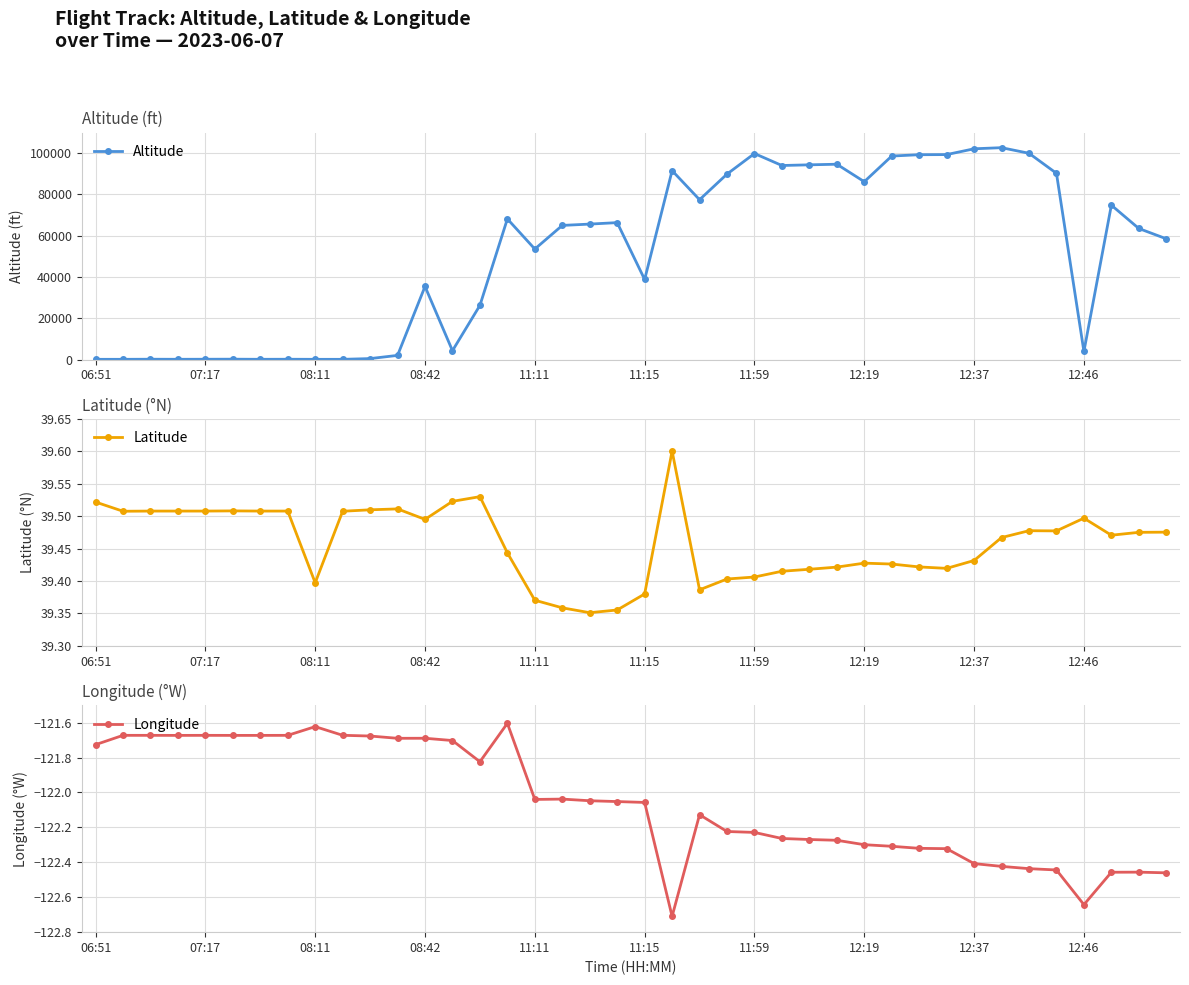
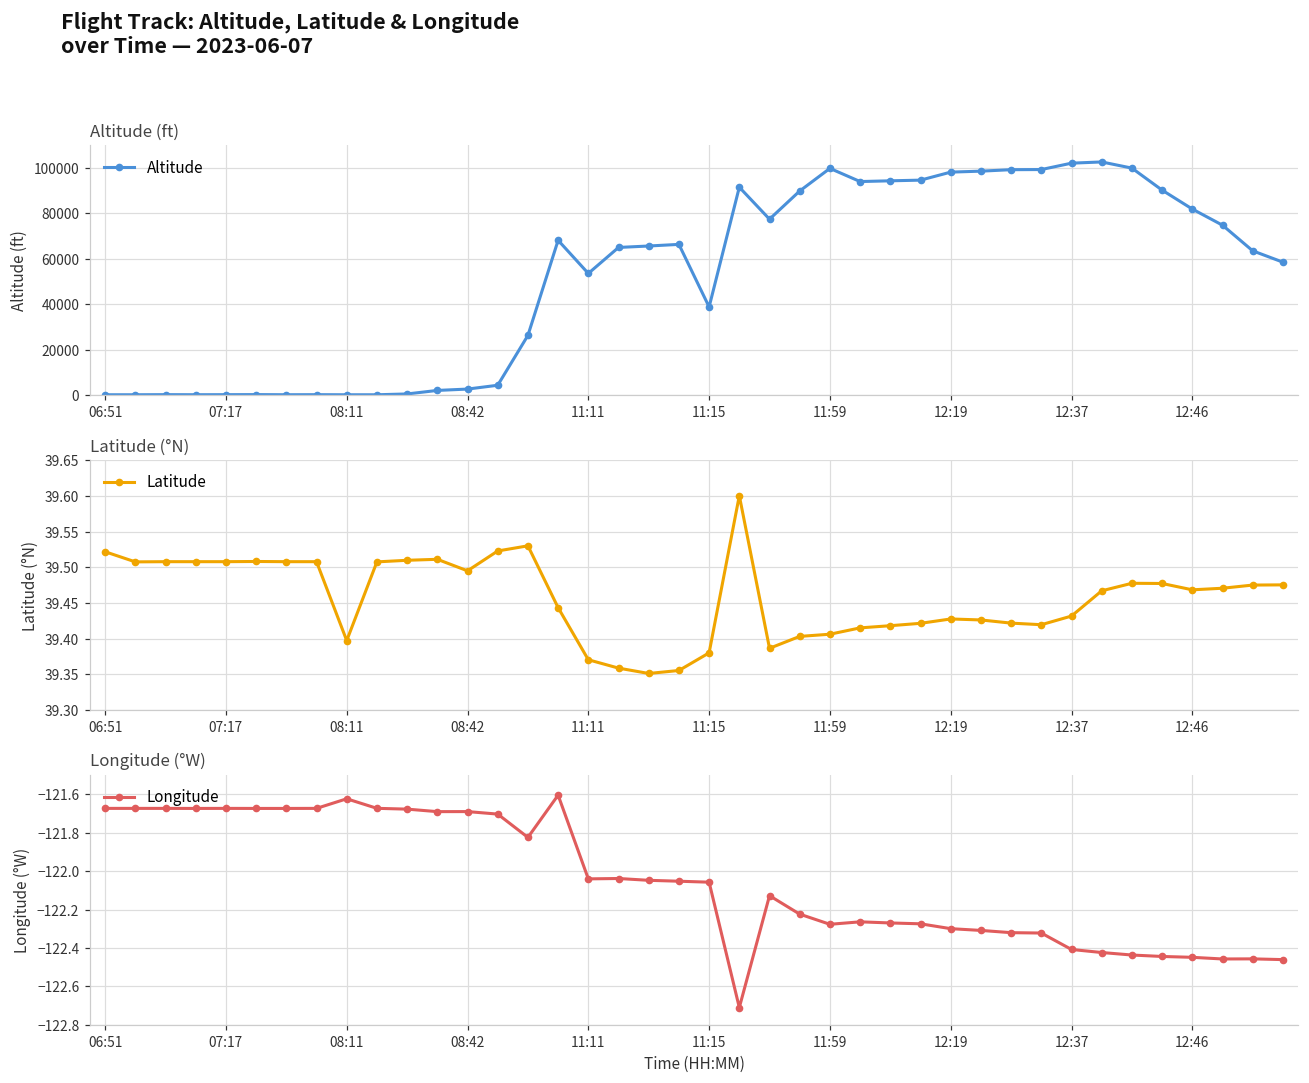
  {
    "Altitude (ft)": {
      "06:51": 0,
      "07:17": 0,
      "08:11": 0,
-     "08:42": 35000,
+     "08:42": 3000,
      "11:11": 54000,
      "11:15": 39000,
      "11:59": 100000,
-     "12:19": 86000,
+     "12:19": 98000,
      "12:37": 102000,
-     "12:46": 4000
+     "12:46": 82000
    },
    "Latitude (°N)": {
      "06:51": 39.52,
      "07:17": 39.51,
      "08:11": 39.40,
      "08:42": 39.49,
      "11:11": 39.37,
      "11:15": 39.38,
      "11:59": 39.41,
      "12:19": 39.43,
      "12:37": 39.43,
-     "12:46": 39.50
+     "12:46": 39.47
    },
    "Longitude (°W)": {
-     "06:51": -121.73,
+     "06:51": -121.67,
      "07:17": -121.67,
      "08:11": -121.62,
      "08:42": -121.69,
      "11:11": -122.04,
      "11:15": -122.06,
-     "11:59": -122.23,
+     "11:59": -122.28,
      "12:19": -122.30,
      "12:37": -122.41,
-     "12:46": -122.64
+     "12:46": -122.45
    }
  }
